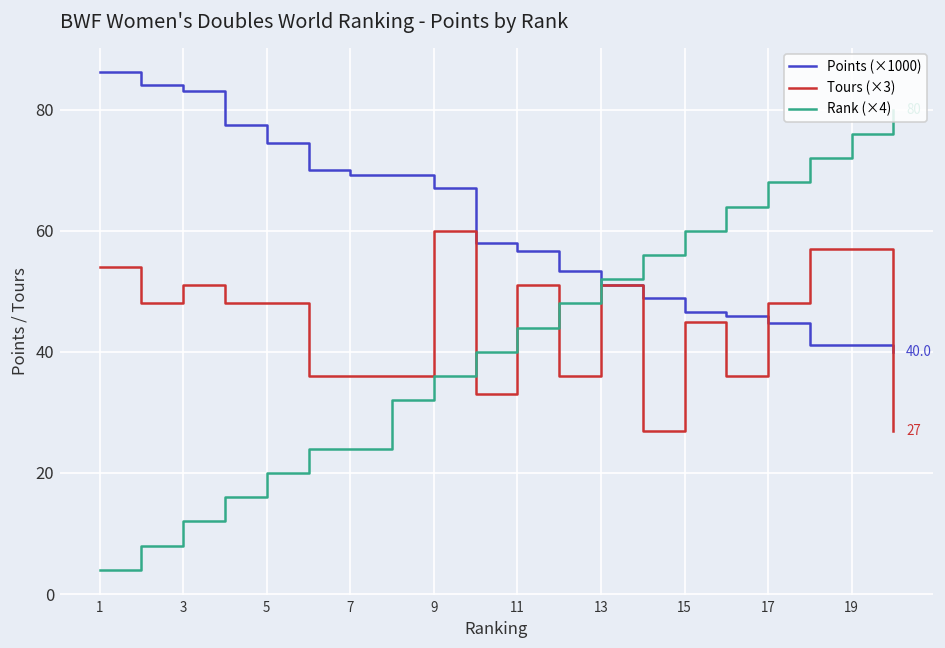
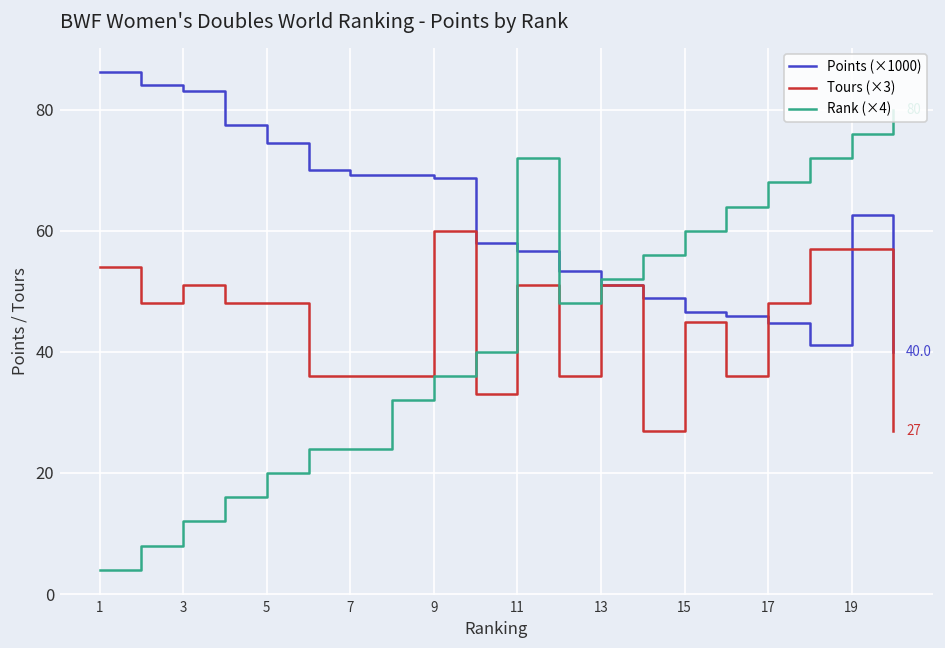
  {
    "Points (×1000)": {
      "1": 86,
      "3": 83,
      "5": 75,
      "7": 69,
-     "9": 67,
+     "9": 69,
      "11": 57,
      "15": 47,
      "17": 45,
-     "19": 41
+     "19": 63
    },
    "Tours (×3)": {
      "1": 54,
      "3": 51,
      "5": 48,
      "7": 36,
      "9": 60,
      "11": 51,
      "15": 45,
      "17": 48,
      "19": 57
    },
    "Rank (×4)": {
      "1": 4,
      "3": 12,
      "5": 20,
      "7": 24,
      "9": 36,
-     "11": 44,
+     "11": 72,
      "13": 52,
      "15": 60,
      "17": 68,
      "19": 76
    }
  }
